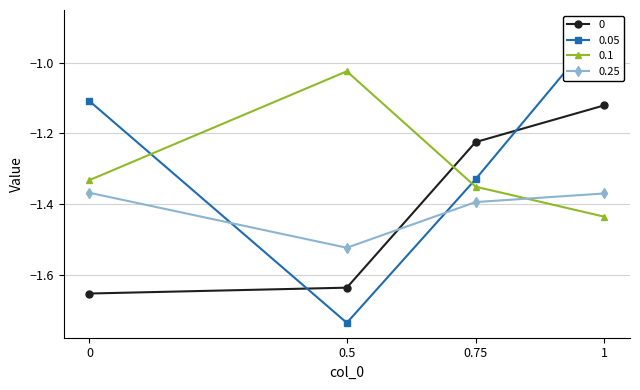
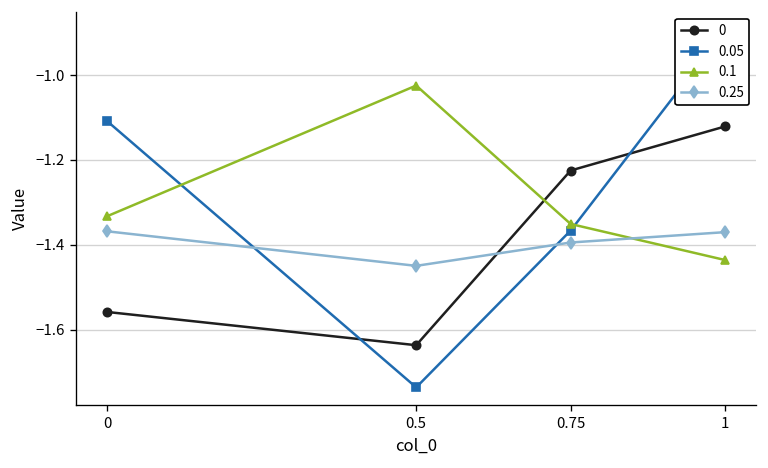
  {
    "0": {
-     "0": -1.65,
+     "0": -1.56,
      "0.5": -1.64,
      "0.75": -1.23,
      "1": -1.12
    },
    "0.05": {
      "0": -1.11,
      "0.5": -1.74,
-     "0.75": -1.33
+     "0.75": -1.37
    },
    "0.1": {
      "0": -1.33,
      "0.5": -1.02,
      "0.75": -1.35,
      "1": -1.44
    },
    "0.25": {
      "0": -1.37,
-     "0.5": -1.52,
+     "0.5": -1.45,
      "0.75": -1.39,
      "1": -1.37
    }
  }
